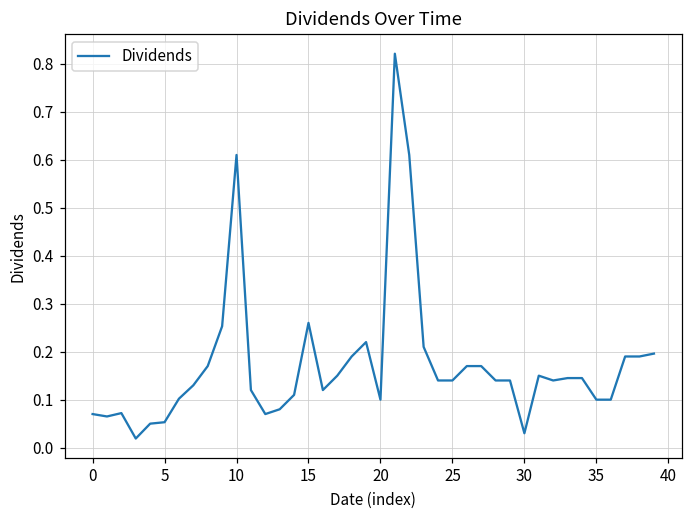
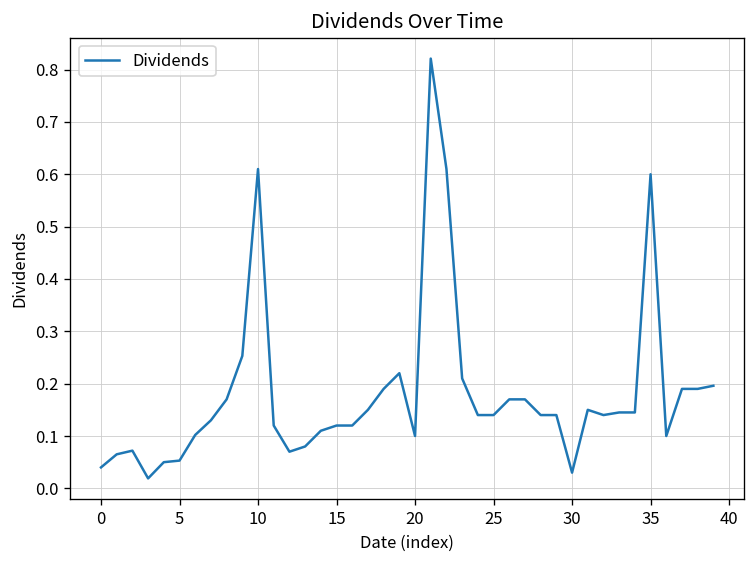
  {
-   "0": 0.07,
+   "0": 0.04,
    "5": 0.05,
    "10": 0.61,
-   "15": 0.26,
+   "15": 0.12,
    "20": 0.10,
    "25": 0.14,
    "30": 0.03,
-   "35": 0.1
+   "35": 0.6
  }
